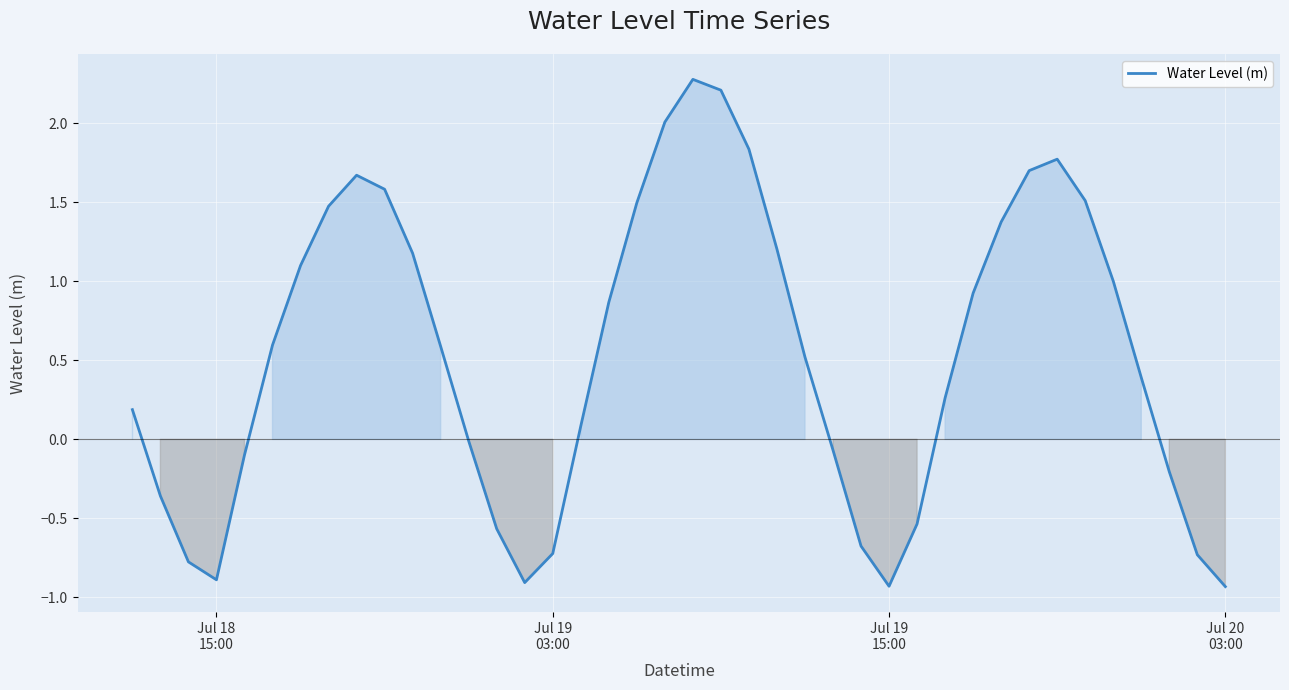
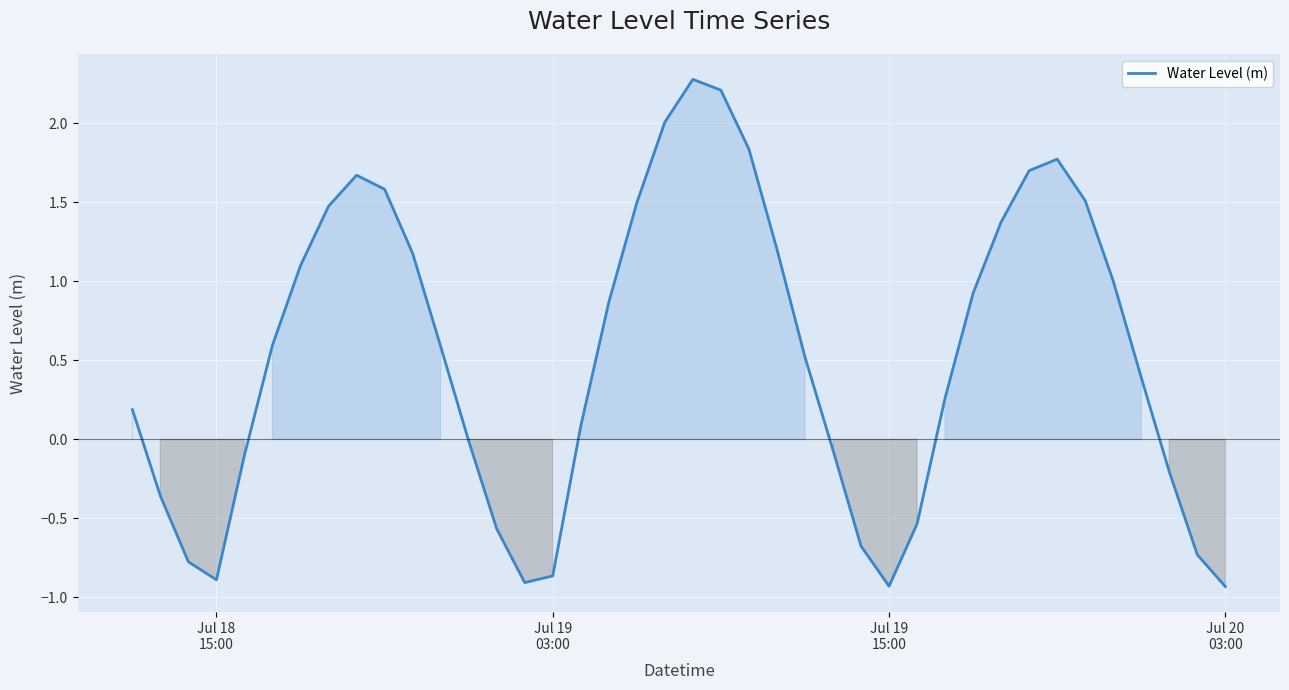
  {
    "Jul 18 15:00": -0.89,
-   "Jul 19 03:00": -0.72,
+   "Jul 19 03:00": -0.86,
    "Jul 19 15:00": -0.93,
    "Jul 20 03:00": -0.93
  }
